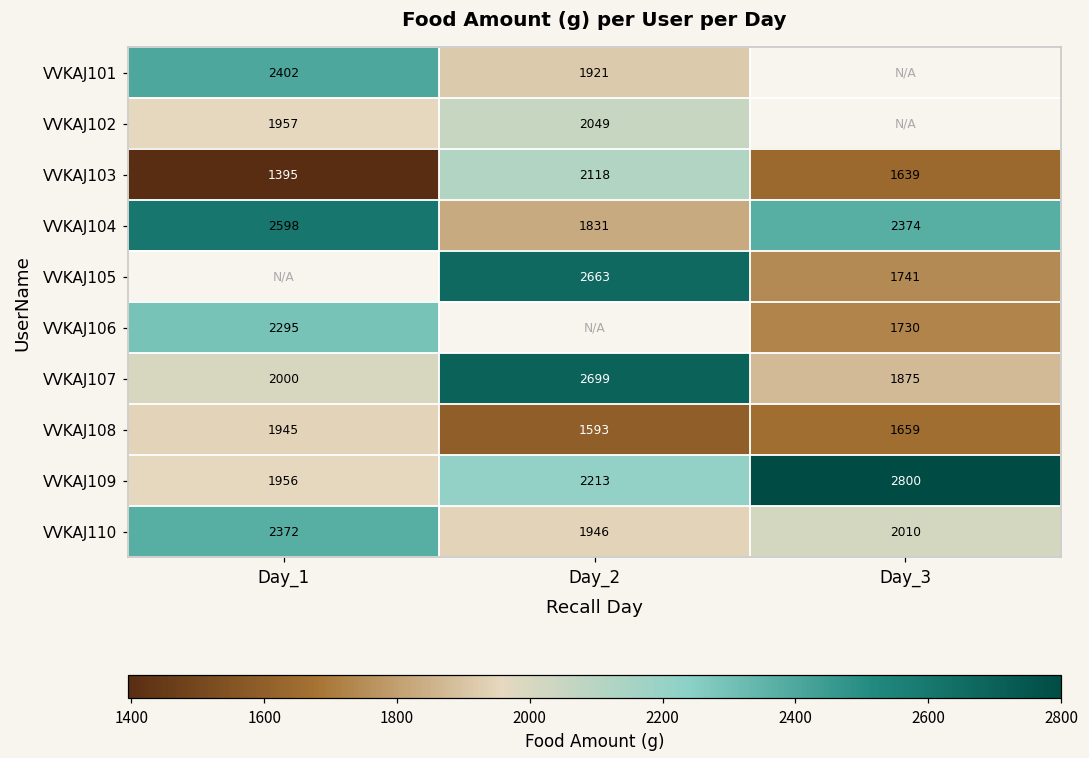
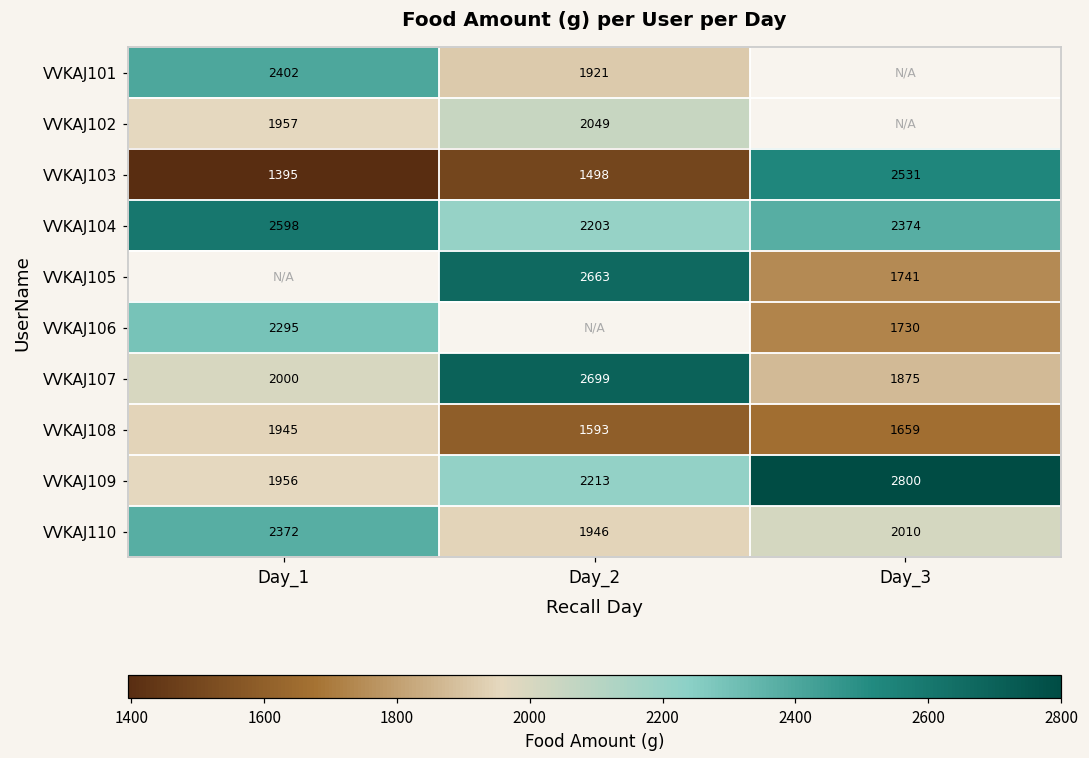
  {
    "VVKAJ101": {
      "Day_1": 2402,
      "Day_2": 1921
    },
    "VVKAJ102": {
      "Day_1": 1957,
      "Day_2": 2049
    },
    "VVKAJ103": {
      "Day_1": 1395,
-     "Day_2": 2118,
-     "Day_3": 1639
+     "Day_2": 1498,
+     "Day_3": 2531
    },
    "VVKAJ104": {
      "Day_1": 2598,
-     "Day_2": 1831,
+     "Day_2": 2203,
      "Day_3": 2374
    },
    "VVKAJ105": {
      "Day_2": 2663,
      "Day_3": 1741
    },
    "VVKAJ106": {
      "Day_1": 2295,
      "Day_3": 1730
    },
    "VVKAJ107": {
      "Day_1": 2000,
      "Day_2": 2699,
      "Day_3": 1875
    },
    "VVKAJ108": {
      "Day_1": 1945,
      "Day_2": 1593,
      "Day_3": 1659
    },
    "VVKAJ109": {
      "Day_1": 1956,
      "Day_2": 2213,
      "Day_3": 2800
    },
    "VVKAJ110": {
      "Day_1": 2372,
      "Day_2": 1946,
      "Day_3": 2010
    }
  }
